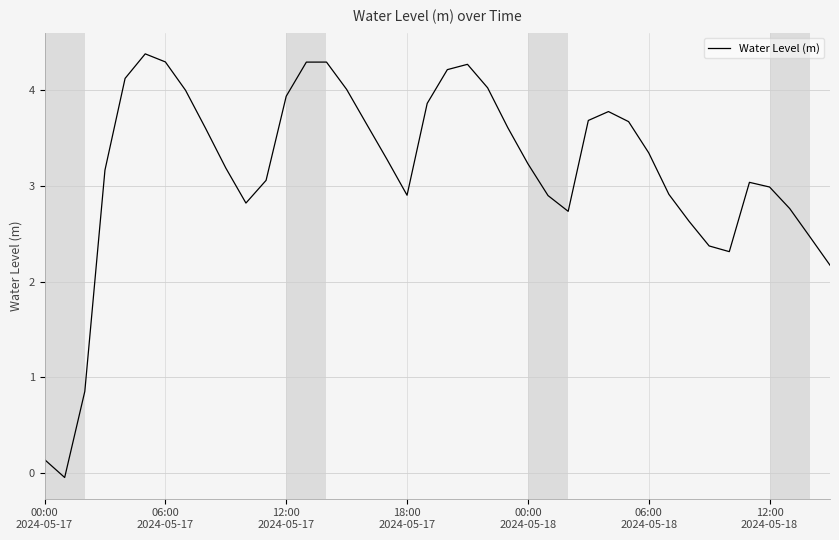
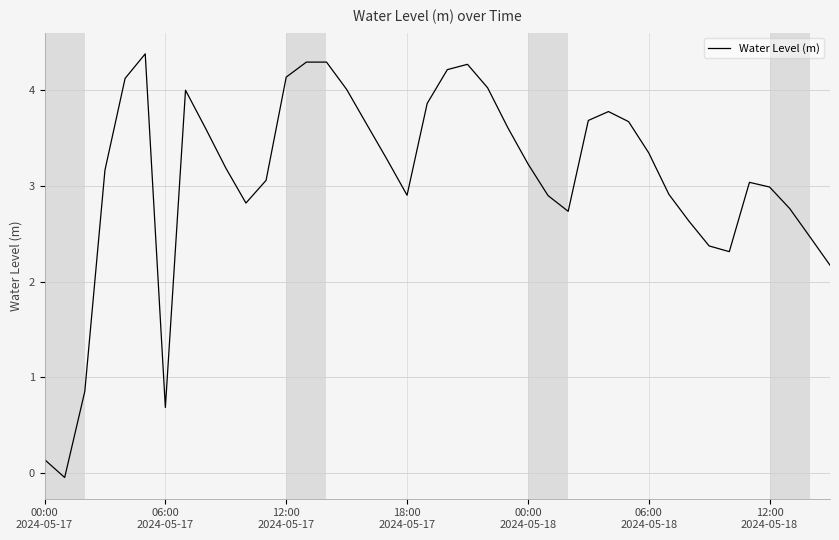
  {
    "00:00 2024-05-17": 0.1,
-   "06:00 2024-05-17": 4.3,
-   "12:00 2024-05-17": 3.9,
+   "06:00 2024-05-17": 0.7,
+   "12:00 2024-05-17": 4.1,
    "18:00 2024-05-17": 2.9,
    "00:00 2024-05-18": 3.2,
    "06:00 2024-05-18": 3.3,
    "12:00 2024-05-18": 3.0
  }
